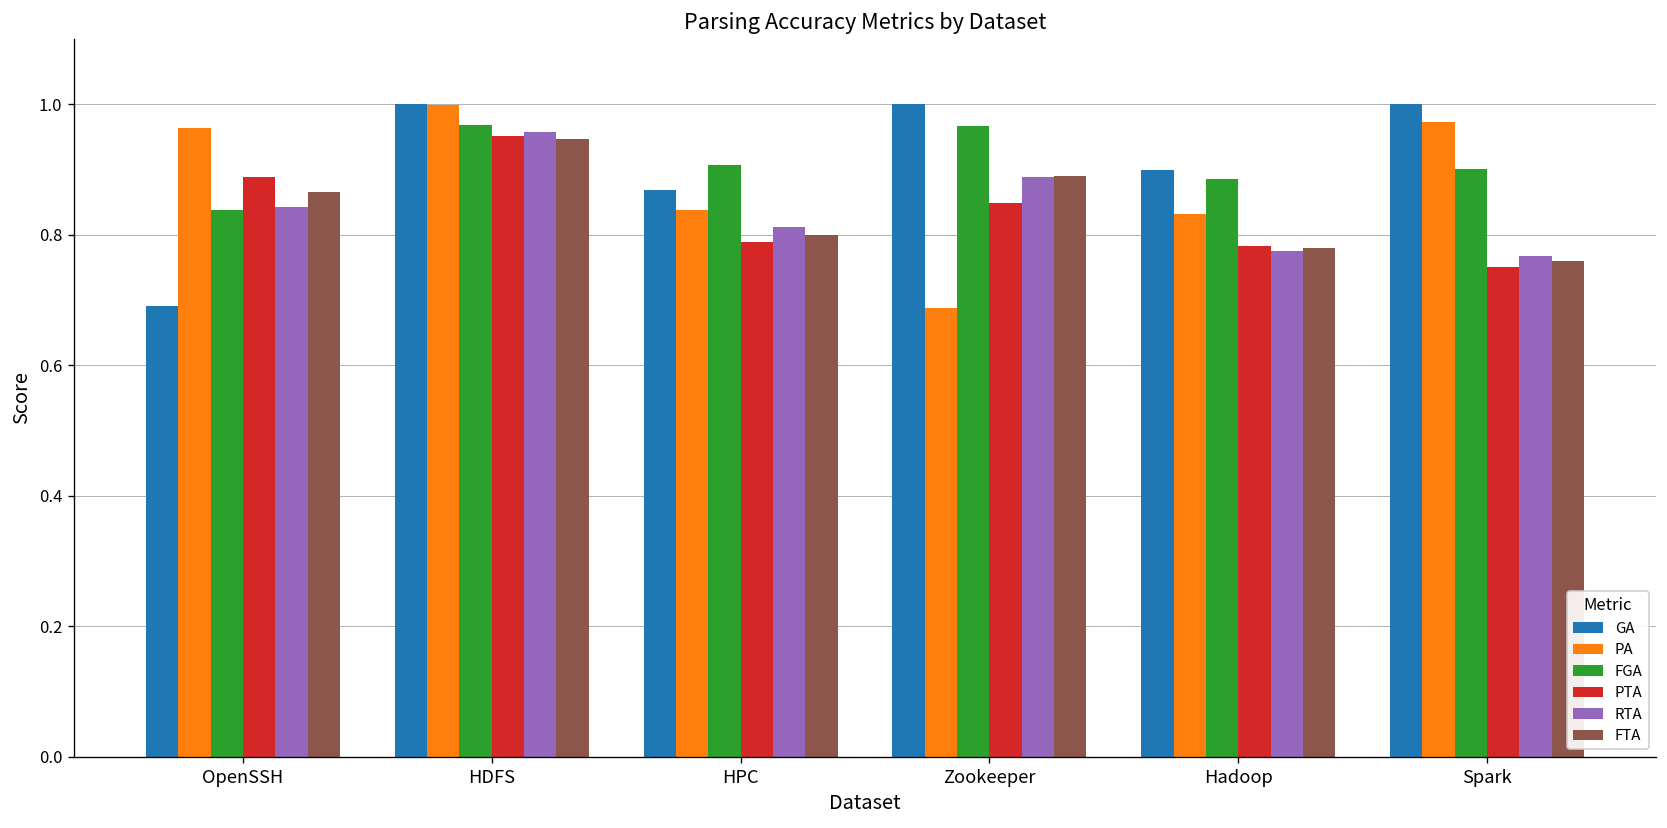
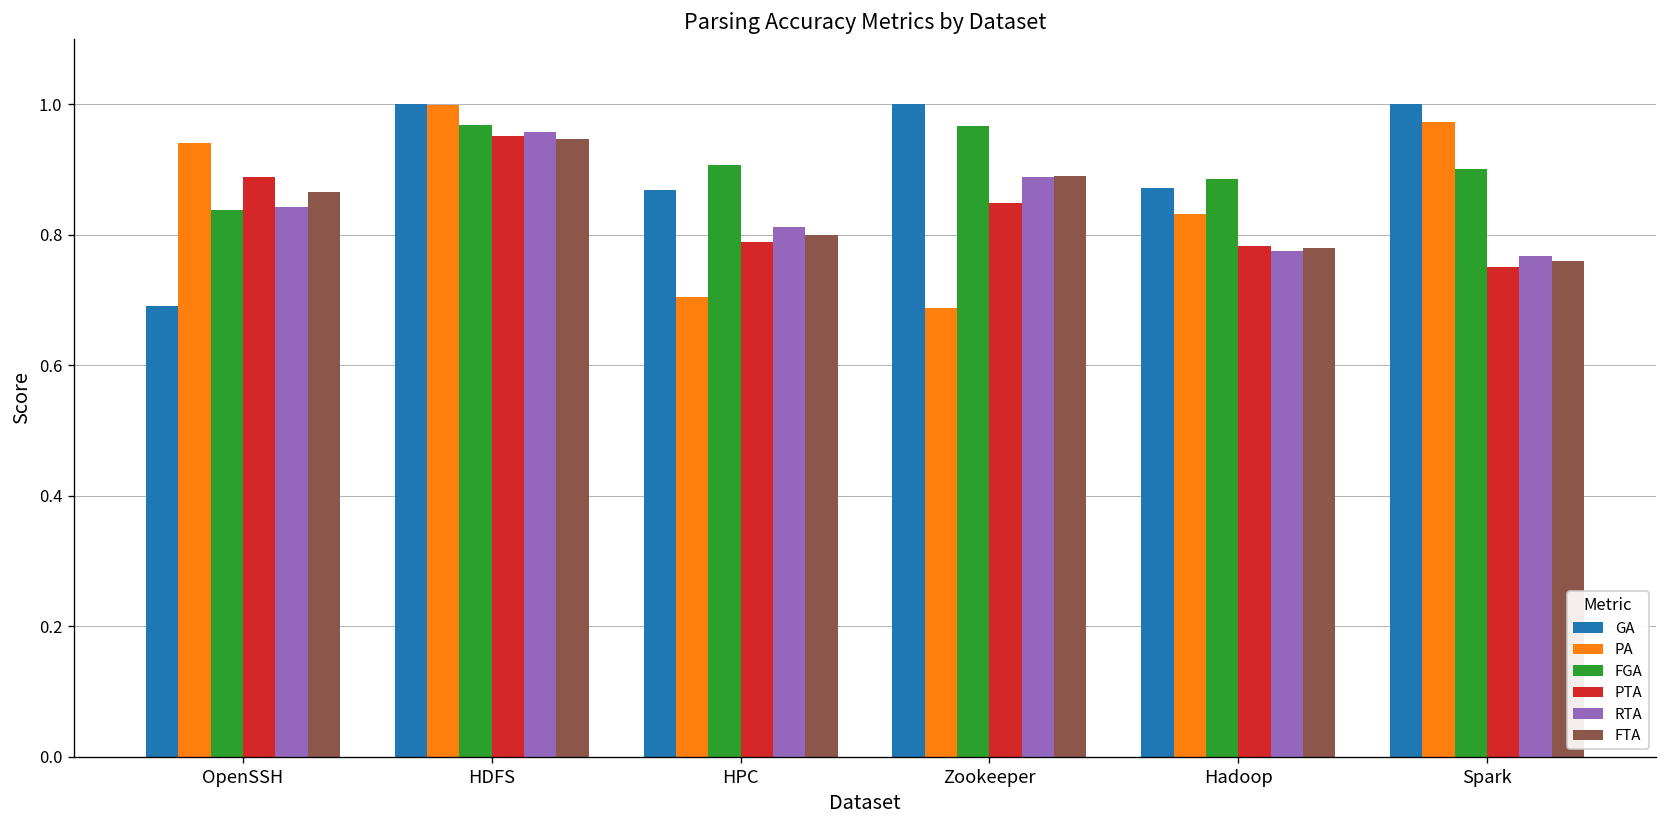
  {
    "GA": {
      "OpenSSH": 0.69,
      "HDFS": 1.00,
      "HPC": 0.87,
      "Zookeeper": 1.00,
-     "Hadoop": 0.90,
+     "Hadoop": 0.87,
      "Spark": 1.00
    },
    "PA": {
-     "OpenSSH": 0.96,
+     "OpenSSH": 0.94,
      "HDFS": 1.00,
-     "HPC": 0.84,
+     "HPC": 0.71,
      "Zookeeper": 0.69,
      "Hadoop": 0.83,
      "Spark": 0.97
    },
    "FGA": {
      "OpenSSH": 0.84,
      "HDFS": 0.97,
      "HPC": 0.91,
      "Zookeeper": 0.97,
      "Hadoop": 0.89,
      "Spark": 0.90
    },
    "PTA": {
      "OpenSSH": 0.89,
      "HDFS": 0.95,
      "HPC": 0.79,
      "Zookeeper": 0.85,
      "Hadoop": 0.78,
      "Spark": 0.75
    },
    "RTA": {
      "OpenSSH": 0.84,
      "HDFS": 0.96,
      "HPC": 0.81,
      "Zookeeper": 0.89,
      "Hadoop": 0.78,
      "Spark": 0.77
    },
    "FTA": {
      "OpenSSH": 0.87,
      "HDFS": 0.95,
      "HPC": 0.80,
      "Zookeeper": 0.89,
      "Hadoop": 0.78,
      "Spark": 0.76
    }
  }
